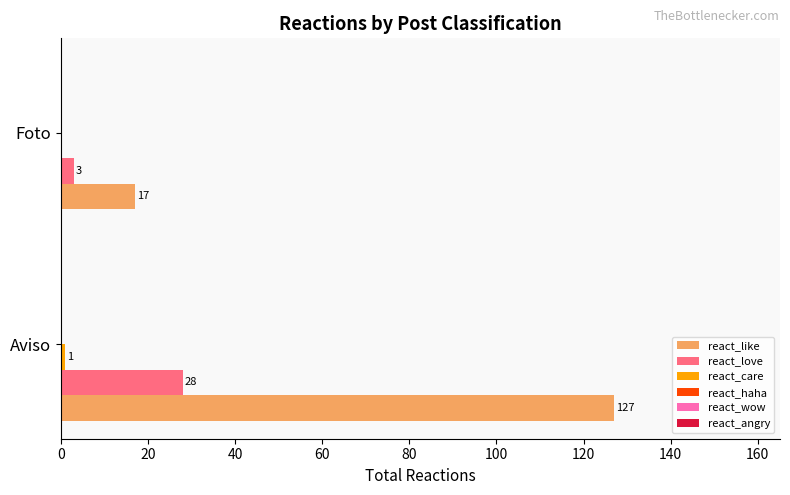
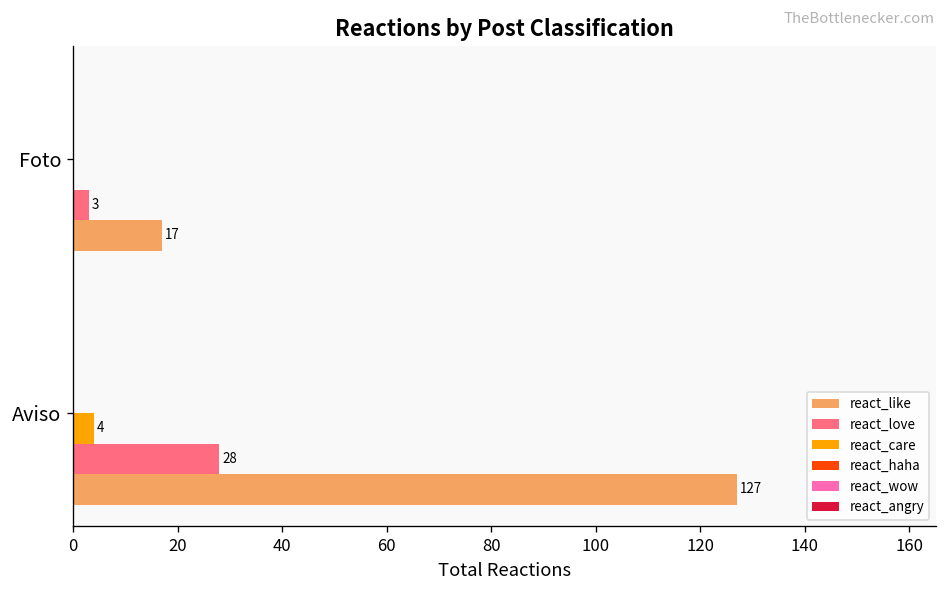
  {
    "react_like": {
      "Foto": 17,
      "Aviso": 127
    },
    "react_care": {
-     "Aviso": 1
+     "Aviso": 4
    },
    "react_haha": {
      "Foto": 0,
      "Aviso": 0
    },
    "react_angry": {
      "Foto": 0,
      "Aviso": 0
    }
  }
